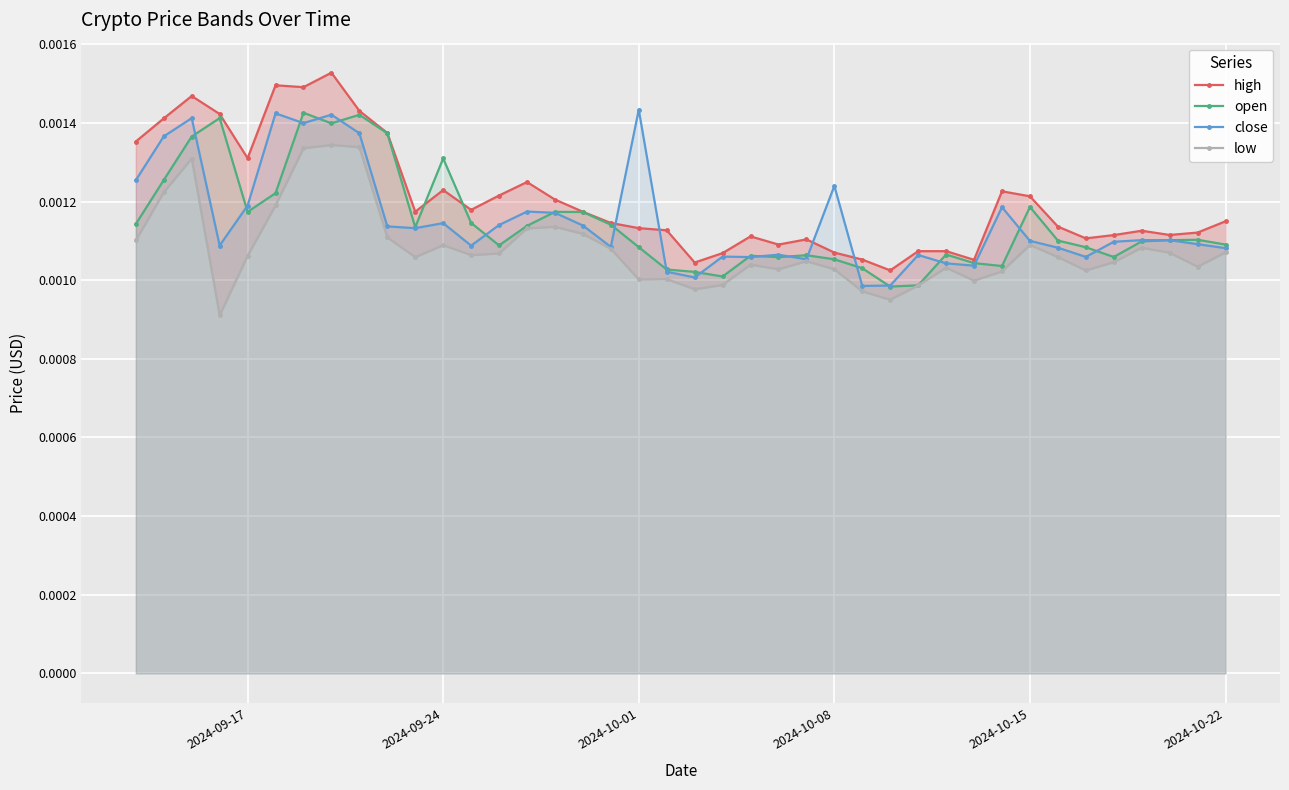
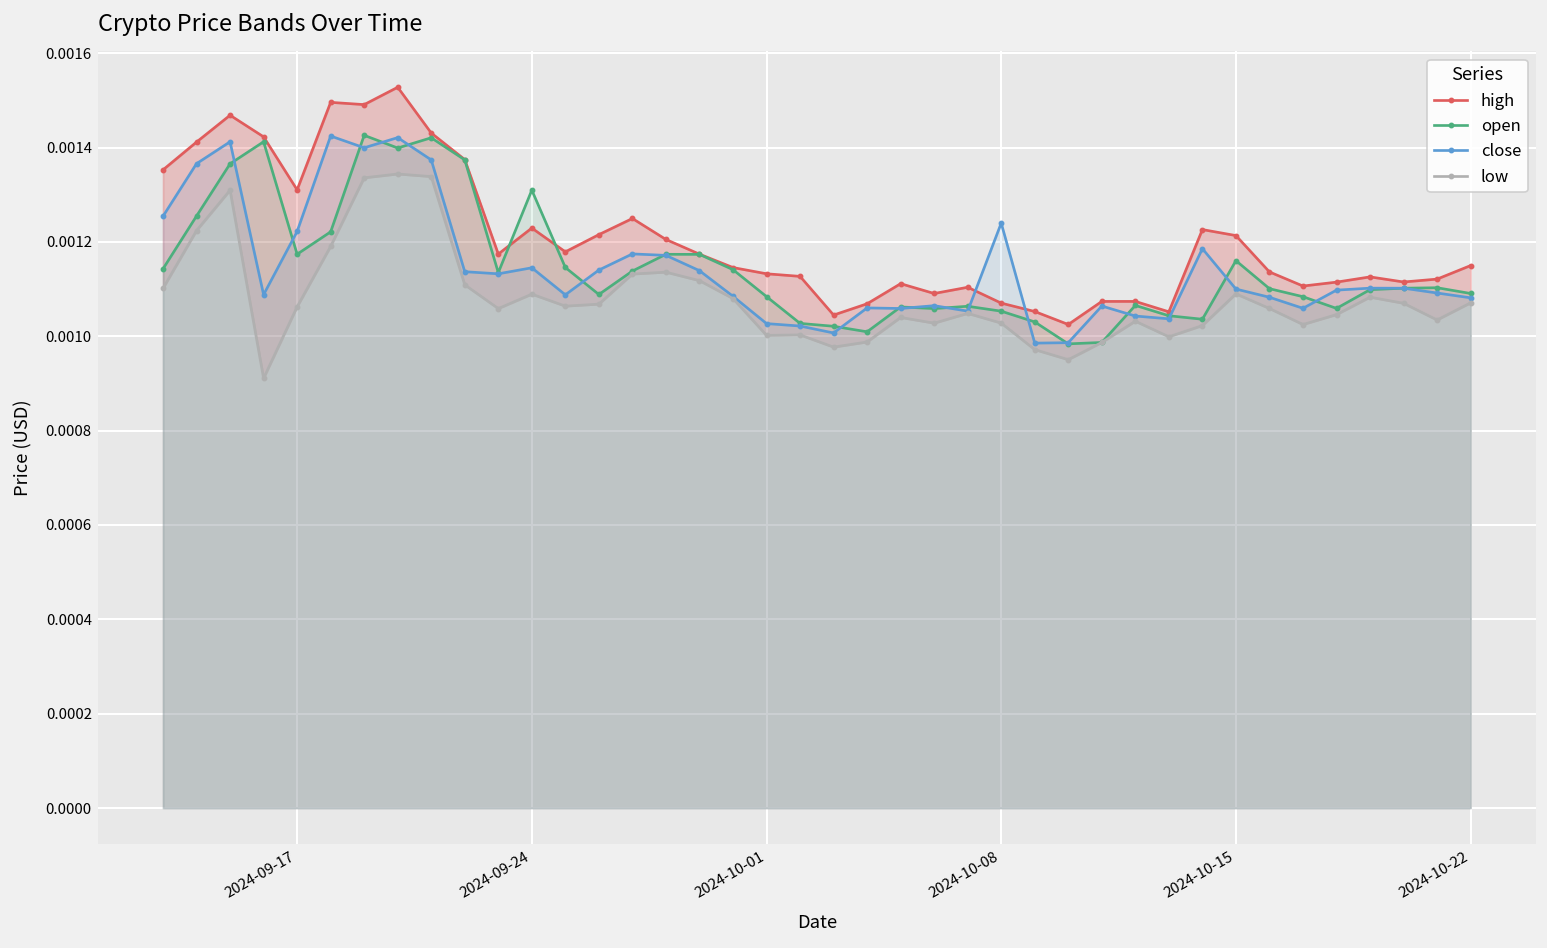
  {
    "high": {
      "2024-09-17": 0.00131,
      "2024-09-24": 0.00123,
      "2024-10-01": 0.00113,
      "2024-10-08": 0.00107,
      "2024-10-15": 0.00121,
      "2024-10-22": 0.00115
    },
    "open": {
      "2024-09-17": 0.00117,
      "2024-09-24": 0.00131,
      "2024-10-01": 0.00108,
      "2024-10-08": 0.00105,
-     "2024-10-15": 0.00119,
+     "2024-10-15": 0.00116,
      "2024-10-22": 0.00109
    },
    "close": {
-     "2024-09-17": 0.00119,
+     "2024-09-17": 0.00122,
      "2024-09-24": 0.00115,
-     "2024-10-01": 0.00143,
+     "2024-10-01": 0.00103,
      "2024-10-08": 0.00124,
      "2024-10-15": 0.00110,
      "2024-10-22": 0.00108
    },
    "low": {
      "2024-09-17": 0.00106,
      "2024-09-24": 0.00109,
      "2024-10-01": 0.00100,
      "2024-10-08": 0.00103,
      "2024-10-15": 0.00109,
      "2024-10-22": 0.00107
    }
  }
